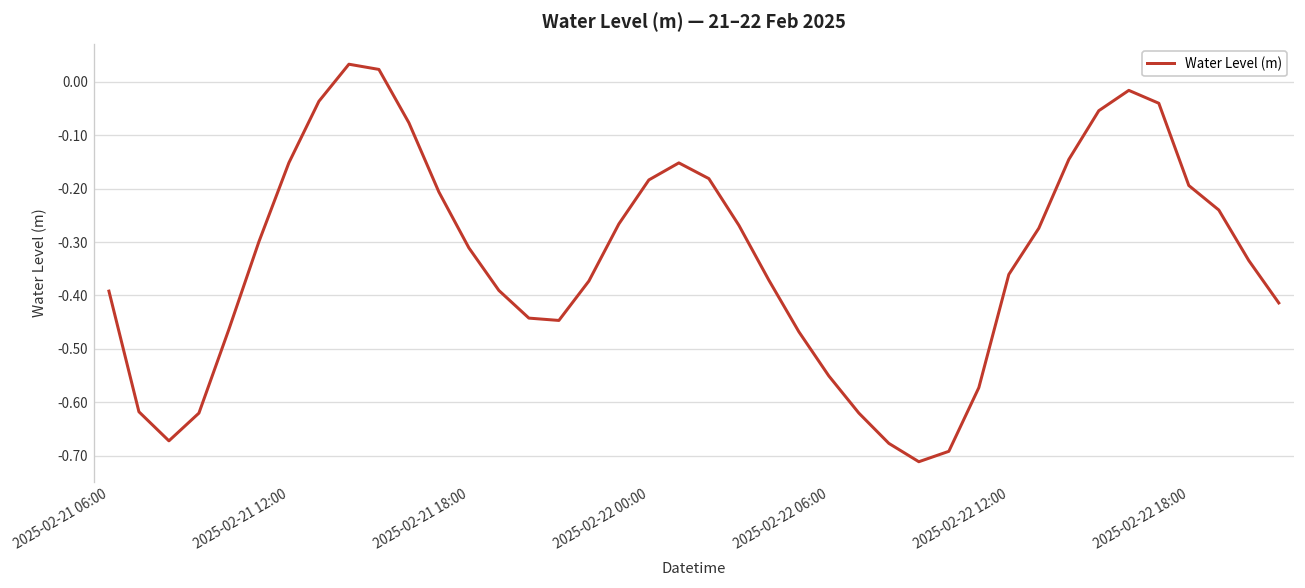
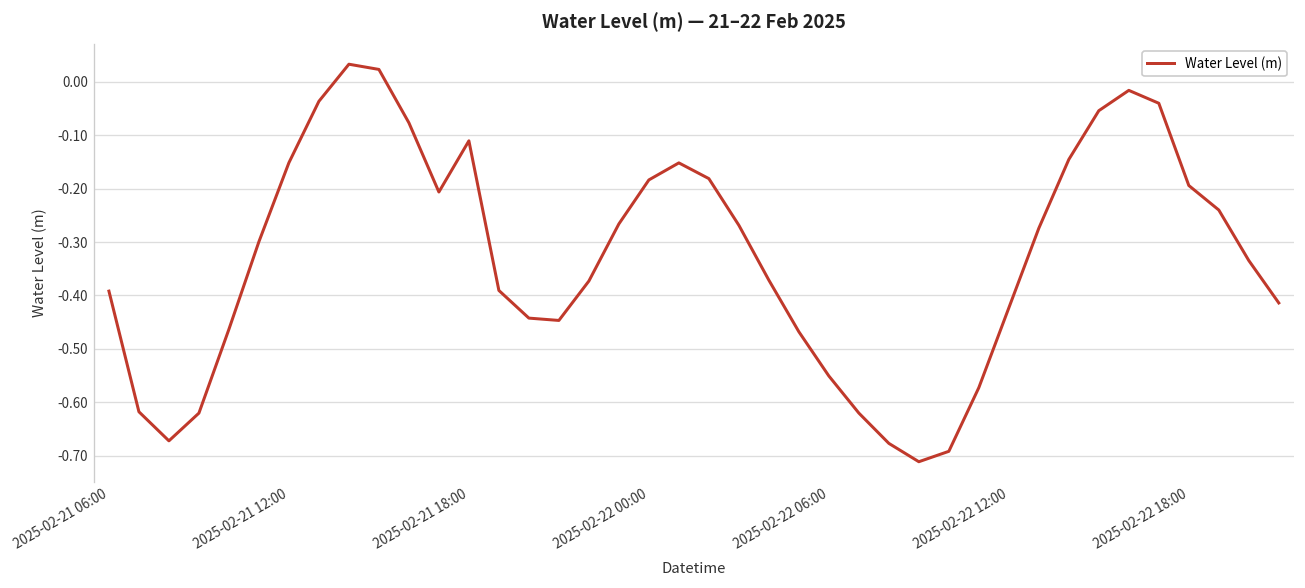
  {
    "2025-02-21 06:00": -0.39,
    "2025-02-21 12:00": -0.15,
-   "2025-02-21 18:00": -0.31,
+   "2025-02-21 18:00": -0.11,
    "2025-02-22 00:00": -0.18,
    "2025-02-22 06:00": -0.55,
-   "2025-02-22 12:00": -0.36,
+   "2025-02-22 12:00": -0.42,
    "2025-02-22 18:00": -0.19
  }
